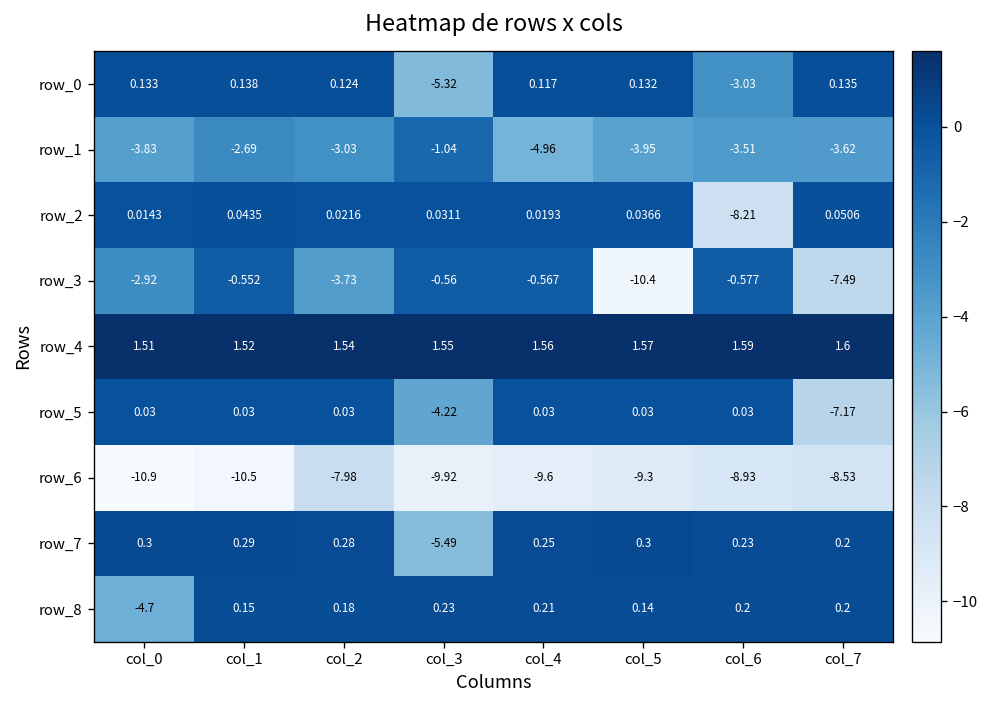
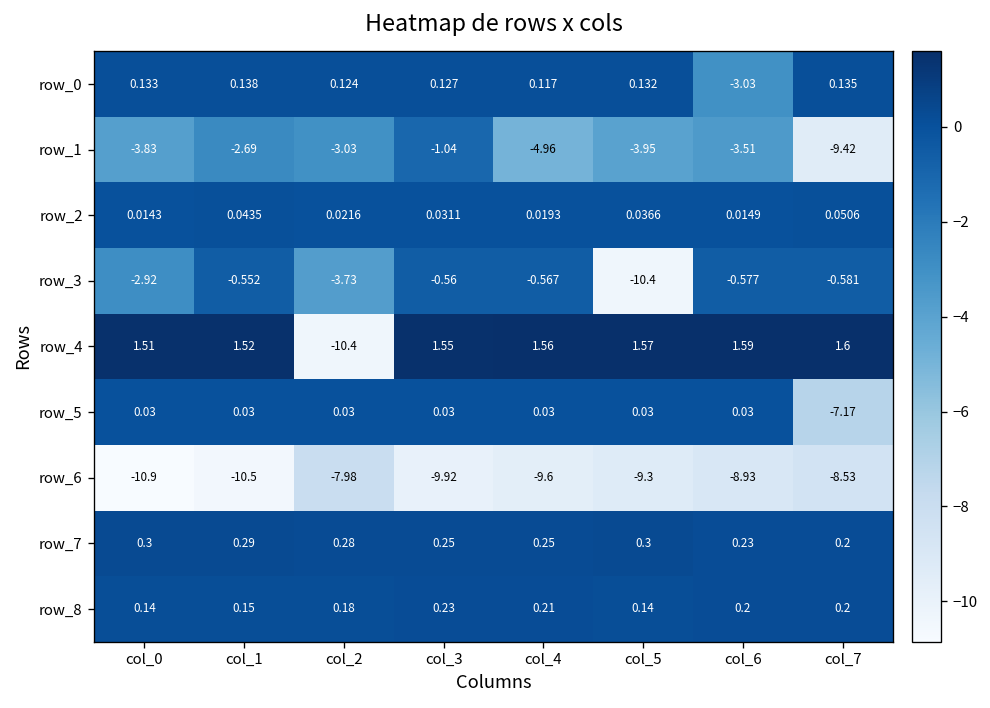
  {
    "row_0": {
      "col_0": 0.133,
      "col_1": 0.138,
      "col_2": 0.124,
-     "col_3": -5.32,
+     "col_3": 0.127,
      "col_4": 0.117,
      "col_5": 0.132,
      "col_6": -3.03,
      "col_7": 0.135
    },
    "row_1": {
      "col_0": -3.83,
      "col_1": -2.69,
      "col_2": -3.03,
      "col_3": -1.04,
      "col_4": -4.96,
      "col_5": -3.95,
      "col_6": -3.51,
-     "col_7": -3.62
+     "col_7": -9.42
    },
    "row_2": {
      "col_0": 0.0143,
      "col_1": 0.0435,
      "col_2": 0.0216,
      "col_3": 0.0311,
      "col_4": 0.0193,
      "col_5": 0.0366,
-     "col_6": -8.21,
+     "col_6": 0.0149,
      "col_7": 0.0506
    },
    "row_3": {
      "col_0": -2.92,
      "col_1": -0.552,
      "col_2": -3.73,
      "col_3": -0.56,
      "col_4": -0.567,
      "col_5": -10.4,
      "col_6": -0.577,
-     "col_7": -7.49
+     "col_7": -0.581
    },
    "row_4": {
      "col_0": 1.51,
      "col_1": 1.52,
-     "col_2": 1.54,
+     "col_2": -10.4,
      "col_3": 1.55,
      "col_4": 1.56,
      "col_5": 1.57,
      "col_6": 1.59,
      "col_7": 1.6
    },
    "row_5": {
      "col_0": 0.03,
      "col_1": 0.03,
      "col_2": 0.03,
-     "col_3": -4.22,
+     "col_3": 0.03,
      "col_4": 0.03,
      "col_5": 0.03,
      "col_6": 0.03,
      "col_7": -7.17
    },
    "row_6": {
      "col_0": -10.9,
      "col_1": -10.5,
      "col_2": -7.98,
      "col_3": -9.92,
      "col_4": -9.6,
      "col_5": -9.3,
      "col_6": -8.93,
      "col_7": -8.53
    },
    "row_7": {
      "col_0": 0.3,
      "col_1": 0.29,
      "col_2": 0.28,
-     "col_3": -5.49,
+     "col_3": 0.25,
      "col_4": 0.25,
      "col_5": 0.3,
      "col_6": 0.23,
      "col_7": 0.2
    },
    "row_8": {
-     "col_0": -4.7,
+     "col_0": 0.14,
      "col_1": 0.15,
      "col_2": 0.18,
      "col_3": 0.23,
      "col_4": 0.21,
      "col_5": 0.14,
      "col_6": 0.2,
      "col_7": 0.2
    }
  }
